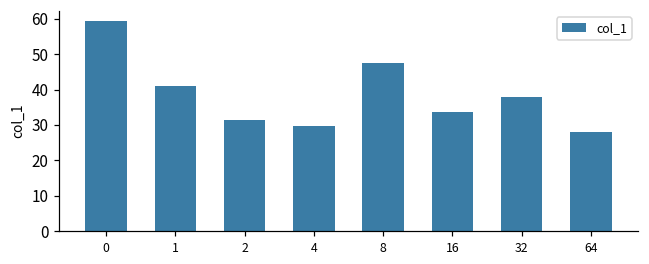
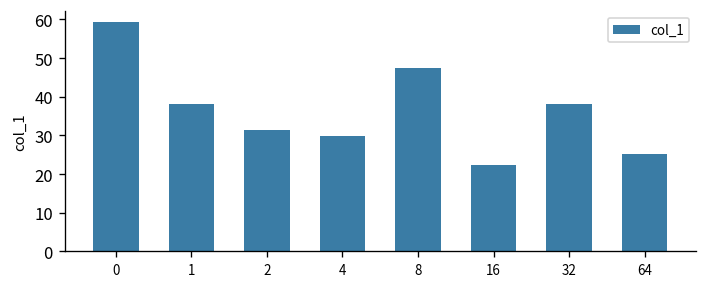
  {
    "0": 59,
-   "1": 41,
+   "1": 38,
    "2": 31,
    "4": 30,
    "8": 48,
-   "16": 34,
+   "16": 22,
    "32": 38,
-   "64": 28
+   "64": 25
  }
